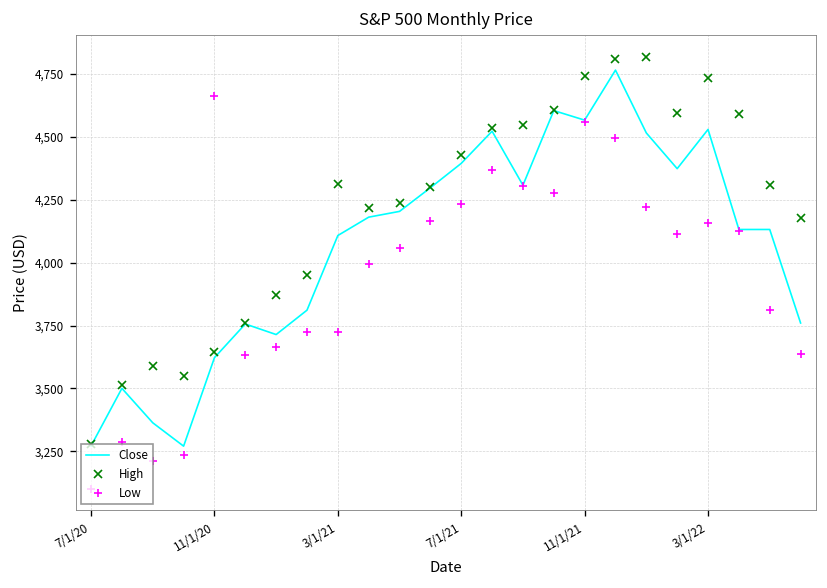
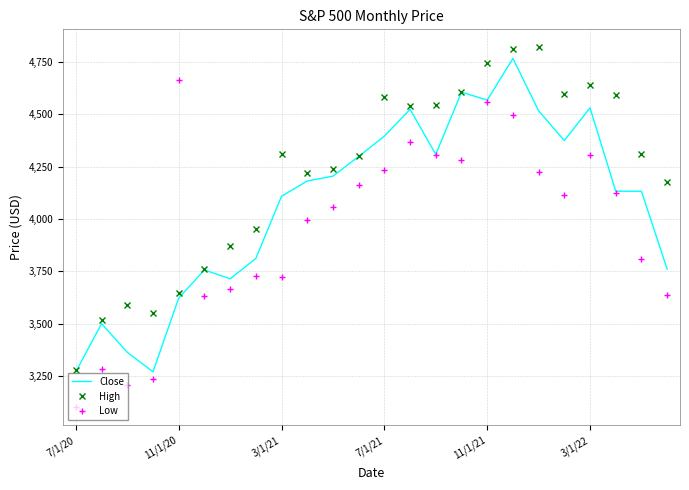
  {
    "Close": {
      "11/1/20": "3,620",
      "3/1/21": "4,110",
      "7/1/21": "4,400",
      "3/1/22": "4,530"
    },
    "High": {
      "11/1/20": "3,650",
      "3/1/21": "4,310",
-     "7/1/21": "4,430",
+     "7/1/21": "4,580",
      "11/1/21": "4,740",
-     "3/1/22": "4,740"
+     "3/1/22": "4,640"
    },
    "Low": {
      "11/1/20": "4,660",
      "3/1/21": "3,720",
      "7/1/21": "4,230",
-     "3/1/22": "4,160"
+     "3/1/22": "4,310"
    }
  }
